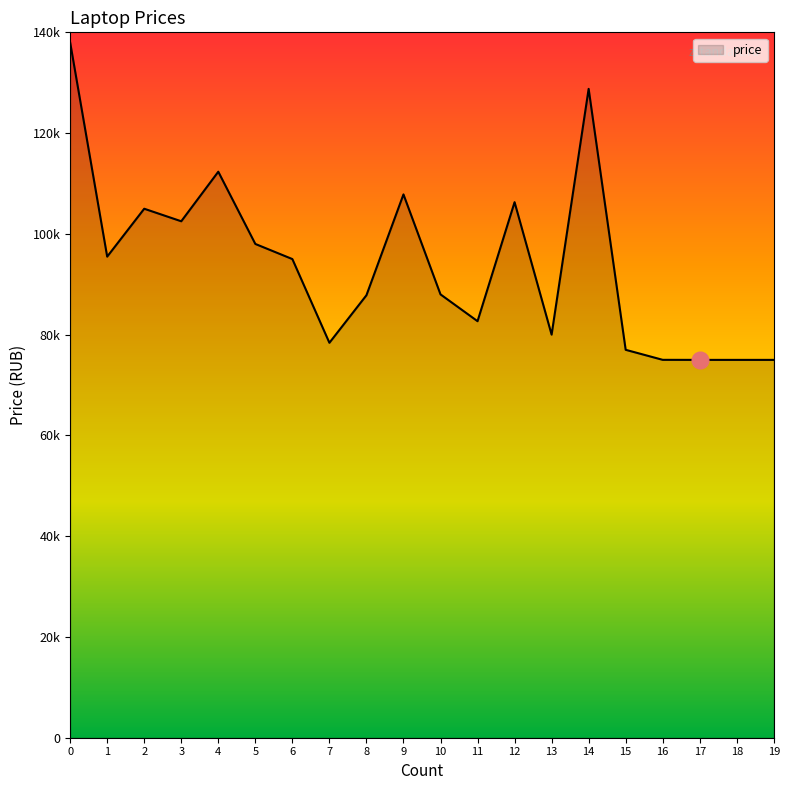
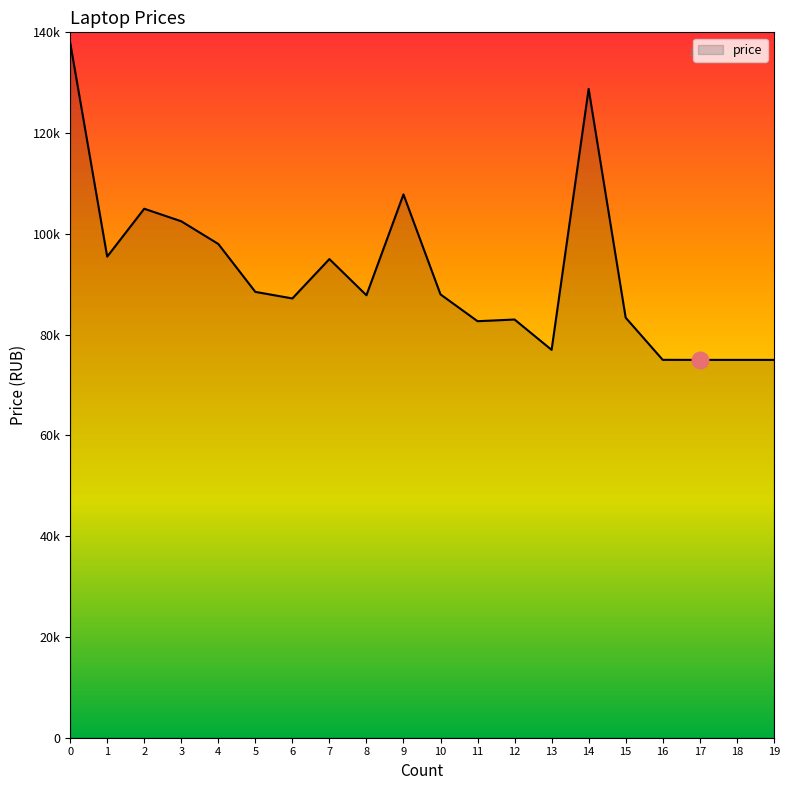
  {
    "price": {
      "0": 138000,
      "1": 95000,
      "2": 105000,
      "3": 103000,
-     "4": 112000,
-     "5": 98000,
-     "6": 95000,
-     "7": 78000,
+     "4": 98000,
+     "5": 88000,
+     "6": 87000,
+     "7": 95000,
      "8": 88000,
      "9": 108000,
      "10": 88000,
      "11": 83000,
-     "12": 106000,
-     "13": 80000,
+     "12": 83000,
+     "13": 77000,
      "14": 129000,
-     "15": 77000,
+     "15": 83000,
      "16": 75000,
      "18": 75000,
      "19": 75000
    }
  }
